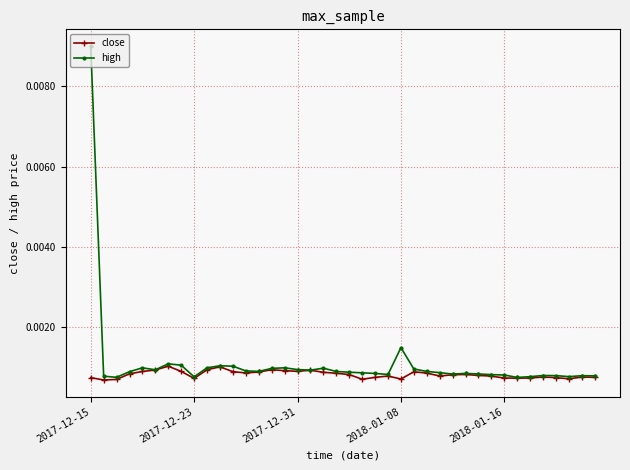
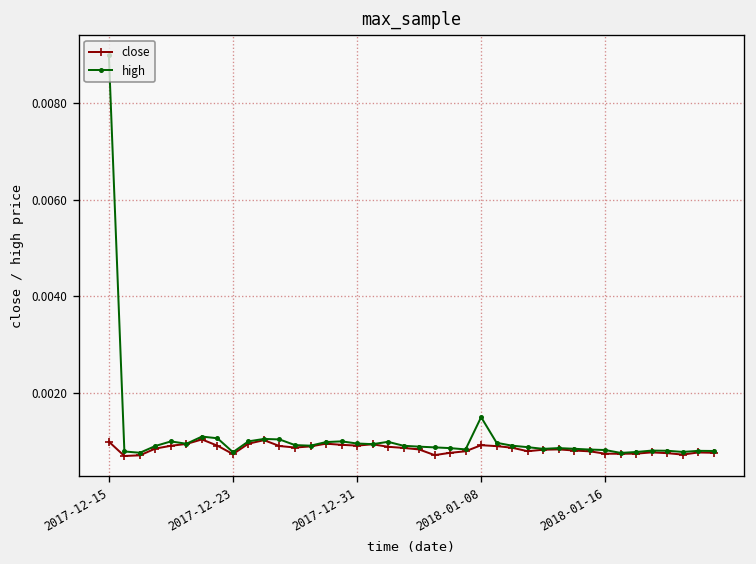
  {
    "close": {
-     "2017-12-15": 0.0007,
-     "2018-01-08": 0.0007,
+     "2017-12-15": 0.0010,
+     "2018-01-08": 0.0009,
      "2018-01-16": 0.0007
    },
    "high": {
      "2018-01-08": 0.0015,
      "2018-01-16": 0.0008
    }
  }
